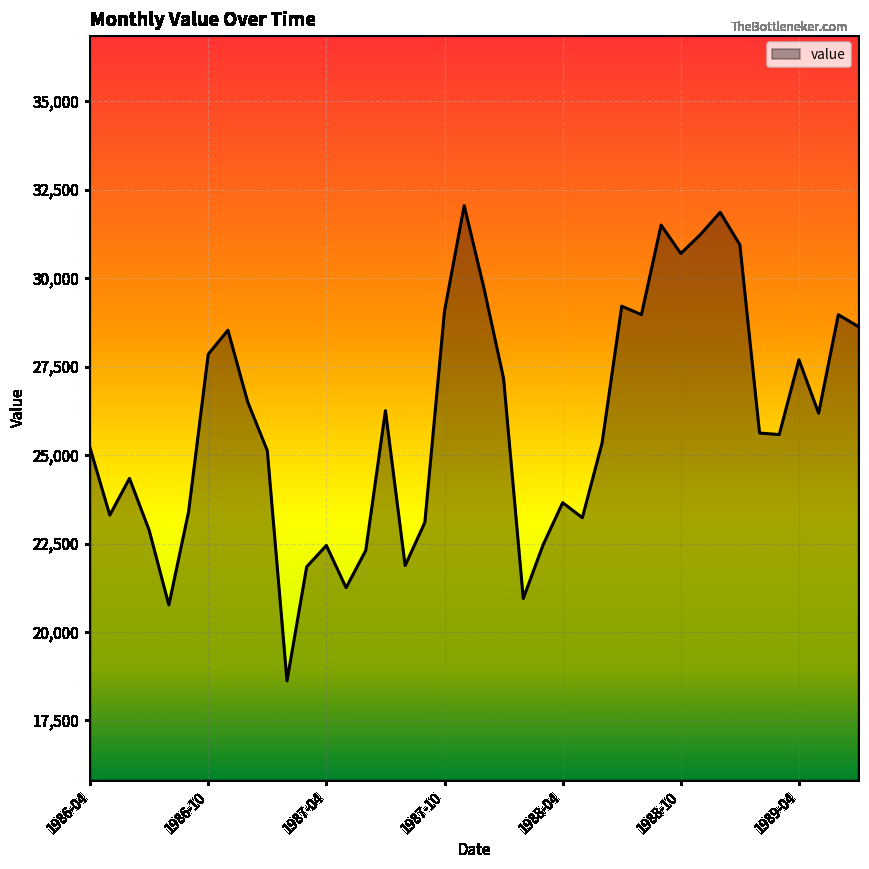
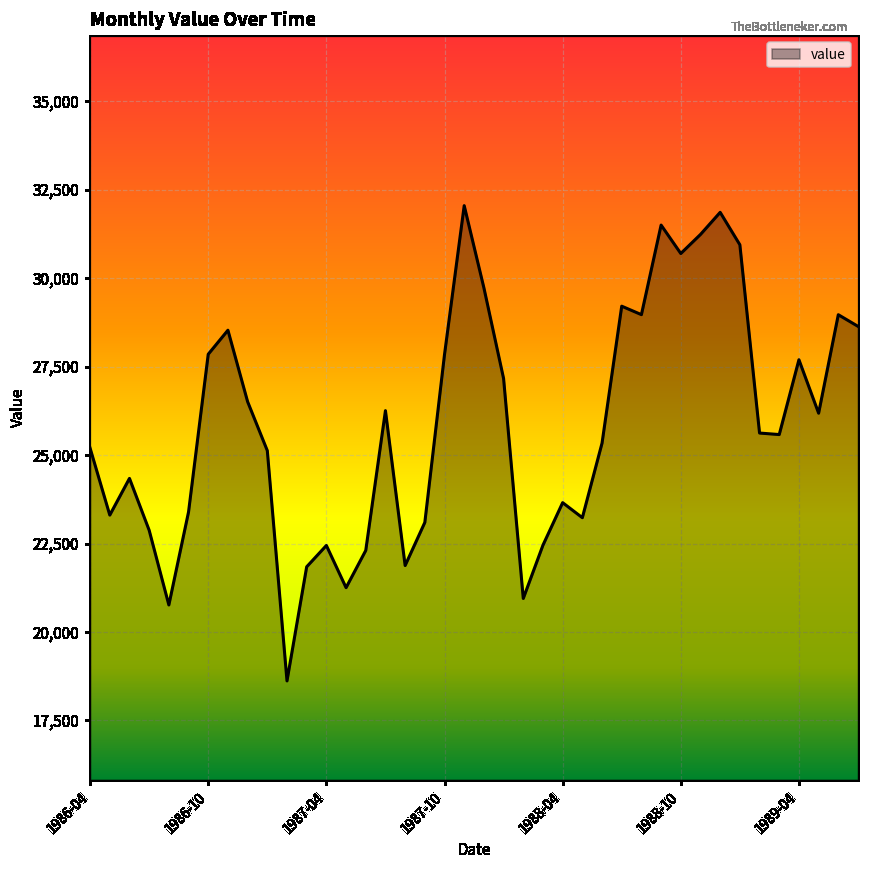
  {
    "1986-04": "25,200",
    "1986-10": "27,900",
    "1987-04": "22,400",
-   "1987-10": "29,100",
+   "1987-10": "27,800",
    "1988-04": "23,700",
    "1988-10": "30,700",
    "1989-04": "27,700"
  }
